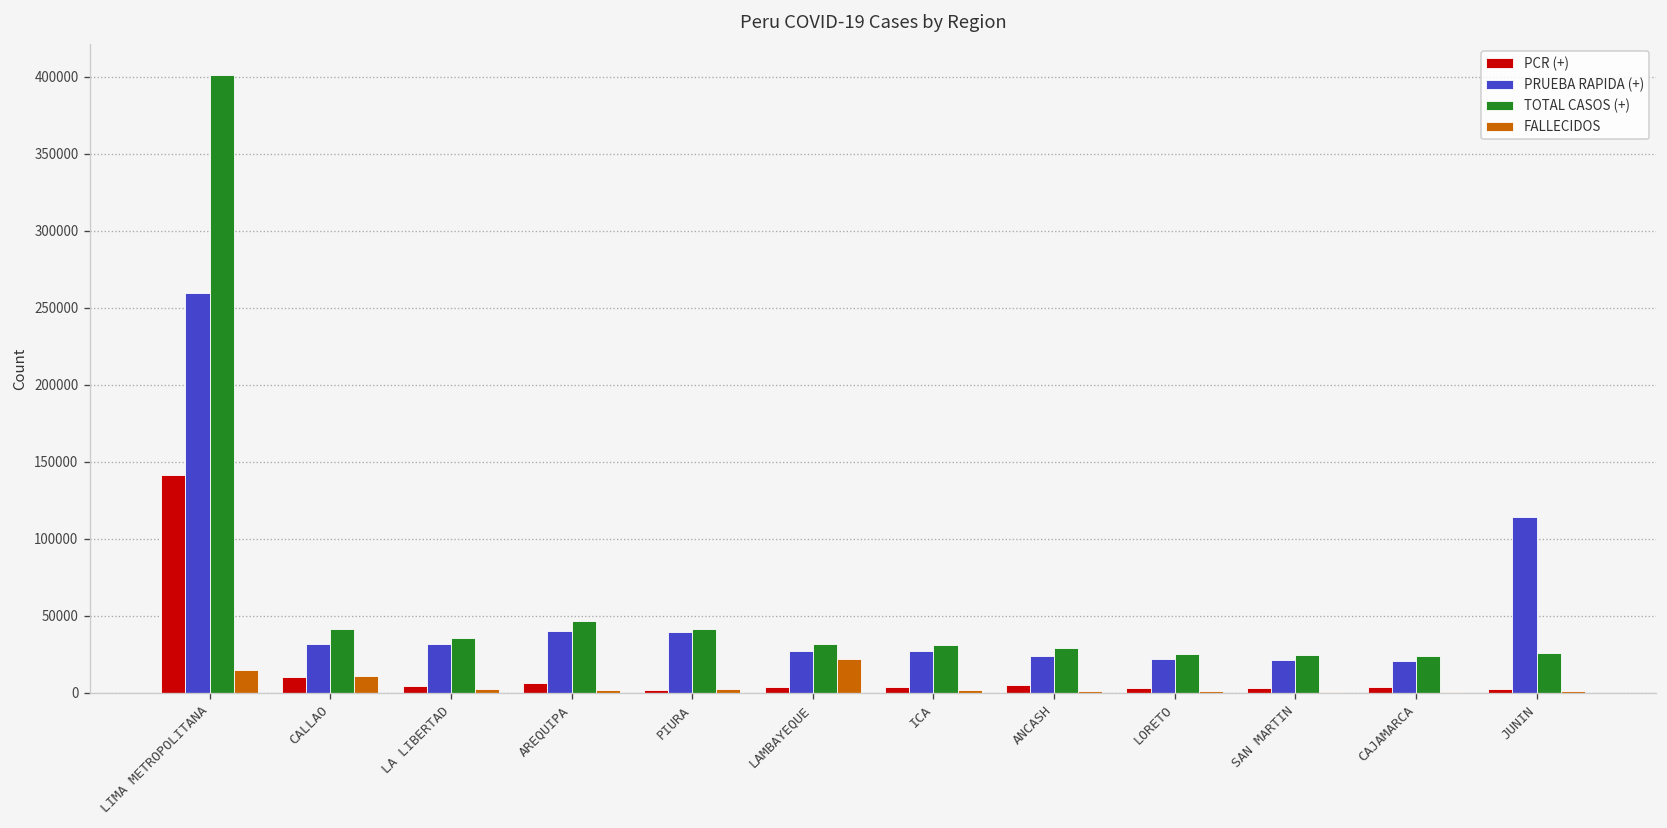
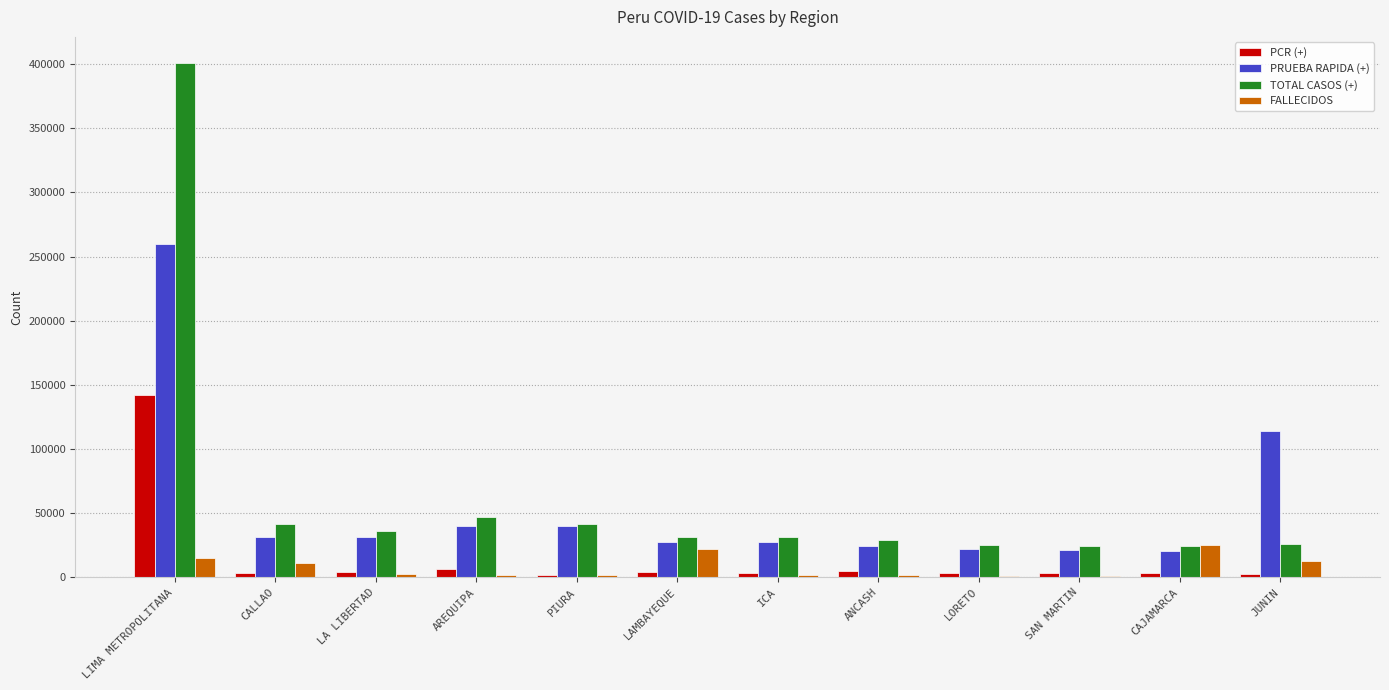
  {
    "PCR (+)": {
      "LIMA METROPOLITANA": 142000,
-     "CALLAO": 10000,
+     "CALLAO": 4000,
      "LA LIBERTAD": 4000,
      "AREQUIPA": 6000,
      "LAMBAYEQUE": 4000,
      "ICA": 4000,
      "ANCASH": 5000,
      "LORETO": 3000,
      "SAN MARTIN": 3000,
      "CAJAMARCA": 3000,
      "JUNIN": 3000
    },
    "PRUEBA RAPIDA (+)": {
      "LIMA METROPOLITANA": 259000,
      "CALLAO": 31000,
      "LA LIBERTAD": 32000,
      "AREQUIPA": 40000,
      "PIURA": 40000,
      "LAMBAYEQUE": 27000,
      "ICA": 27000,
      "ANCASH": 24000,
      "LORETO": 22000,
      "SAN MARTIN": 21000,
      "CAJAMARCA": 21000,
      "JUNIN": 114000
    },
    "TOTAL CASOS (+)": {
      "LIMA METROPOLITANA": 401000,
      "CALLAO": 41000,
      "LA LIBERTAD": 36000,
      "AREQUIPA": 47000,
      "PIURA": 41000,
      "LAMBAYEQUE": 31000,
      "ICA": 31000,
      "ANCASH": 29000,
      "LORETO": 25000,
      "SAN MARTIN": 24000,
      "CAJAMARCA": 24000,
      "JUNIN": 26000
    },
    "FALLECIDOS": {
      "LIMA METROPOLITANA": 15000,
      "CALLAO": 11000,
      "LA LIBERTAD": 2000,
      "PIURA": 2000,
      "LAMBAYEQUE": 22000,
-     "CAJAMARCA": 1000,
-     "JUNIN": 1000
+     "CAJAMARCA": 25000,
+     "JUNIN": 13000
    }
  }
